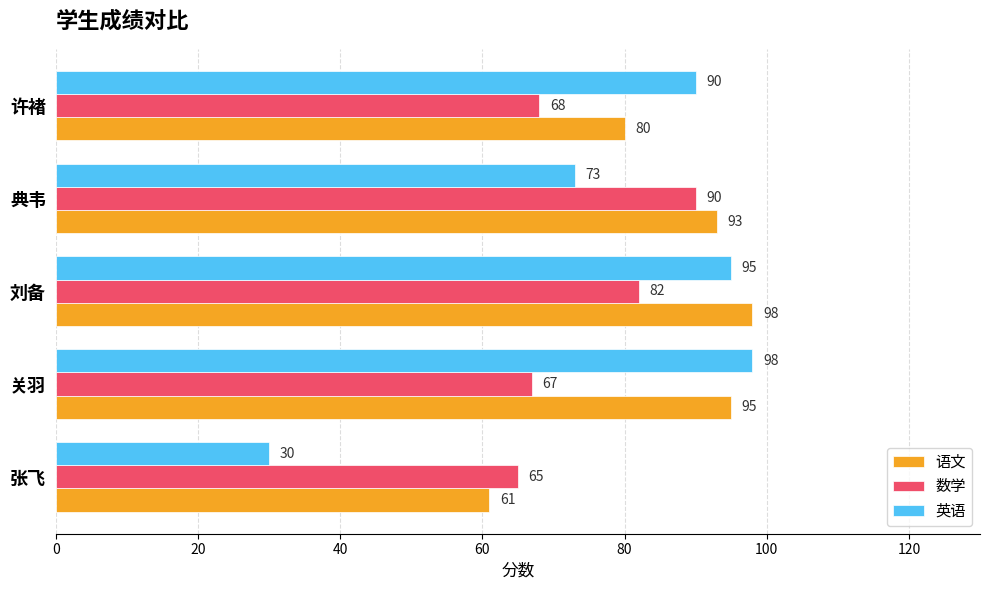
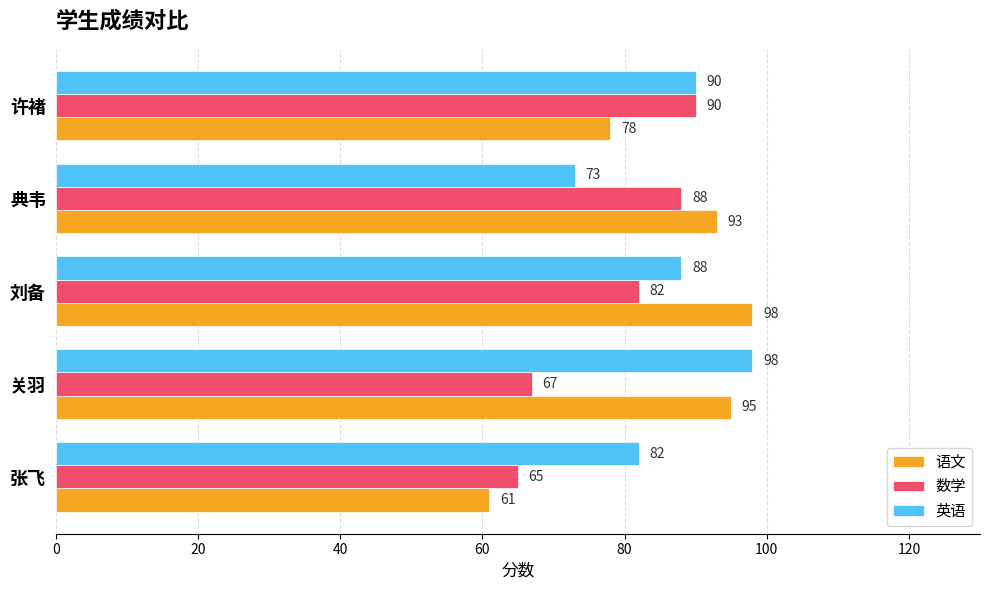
  {
    "语文": {
-     "许褚": 80,
+     "许褚": 78,
      "典韦": 93,
      "刘备": 98,
      "关羽": 95,
      "张飞": 61
    },
    "数学": {
-     "许褚": 68,
-     "典韦": 90,
+     "许褚": 90,
+     "典韦": 88,
      "刘备": 82,
      "关羽": 67,
      "张飞": 65
    },
    "英语": {
      "许褚": 90,
      "典韦": 73,
-     "刘备": 95,
+     "刘备": 88,
      "关羽": 98,
-     "张飞": 30
+     "张飞": 82
    }
  }
